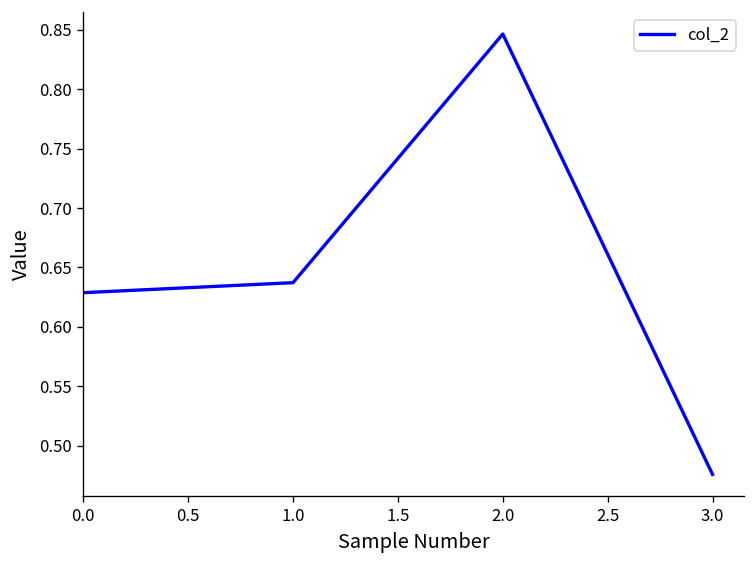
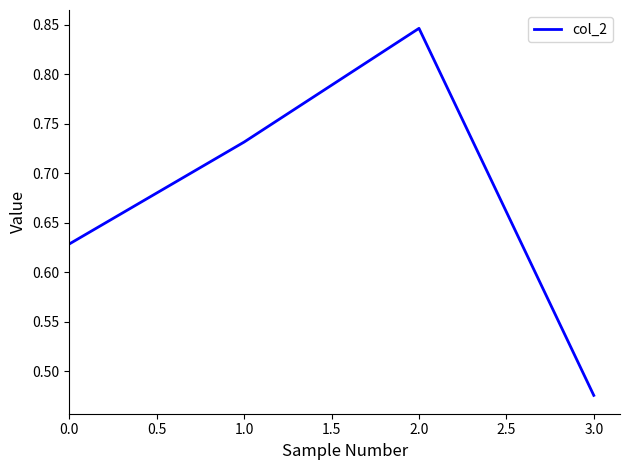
  {
    "0.0": 0.63,
-   "1.0": 0.64,
+   "1.0": 0.73,
    "2.0": 0.85,
    "3.0": 0.48
  }
